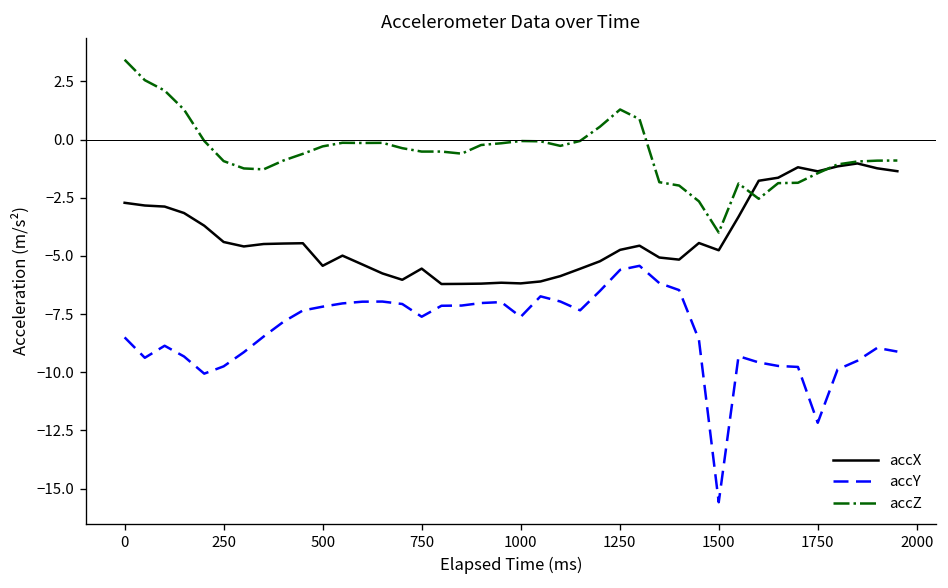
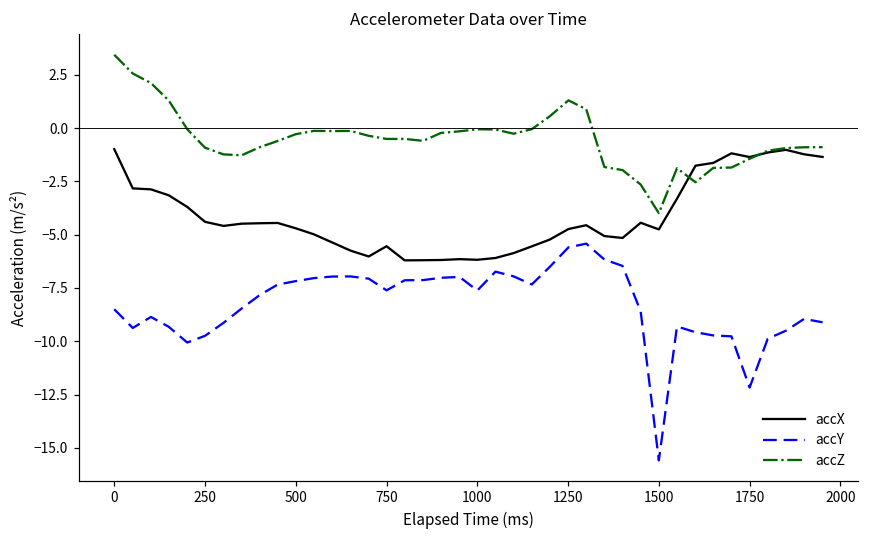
  {
    "accX": {
-     "0": -2.7,
+     "0": -1.0,
      "250": -4.4,
-     "500": -5.4,
+     "500": -4.7,
      "750": -5.5,
      "1000": -6.2,
      "1500": -4.8
    },
    "accY": {
      "0": -8.5,
      "250": -9.7,
      "500": -7.2,
      "750": -7.6,
      "1000": -7.6,
      "1500": -15.6,
      "1750": -12.2
    },
    "accZ": {
      "0": 3.4,
      "250": -0.9,
      "500": -0.3,
      "750": -0.5,
      "1000": -0.1,
      "1500": -4.0
    }
  }
